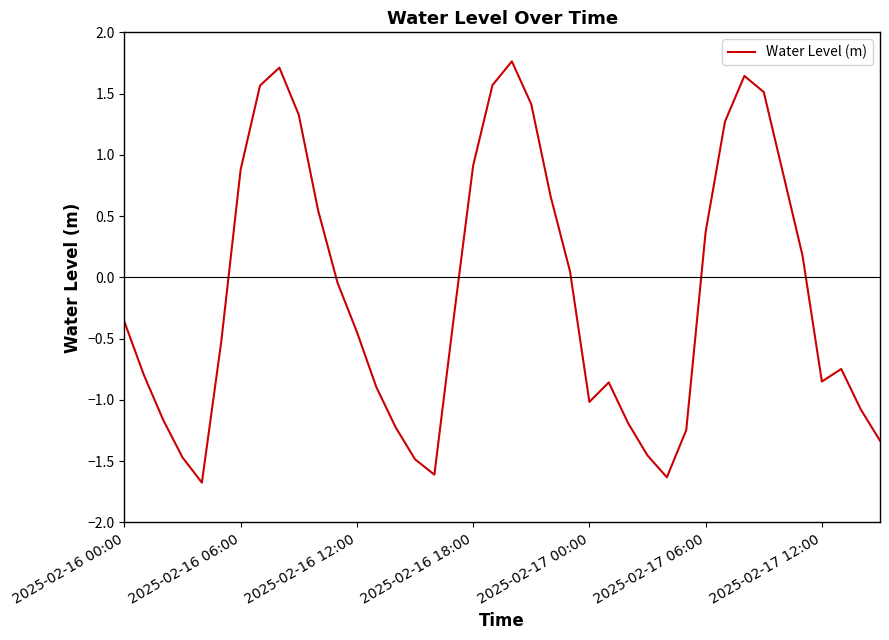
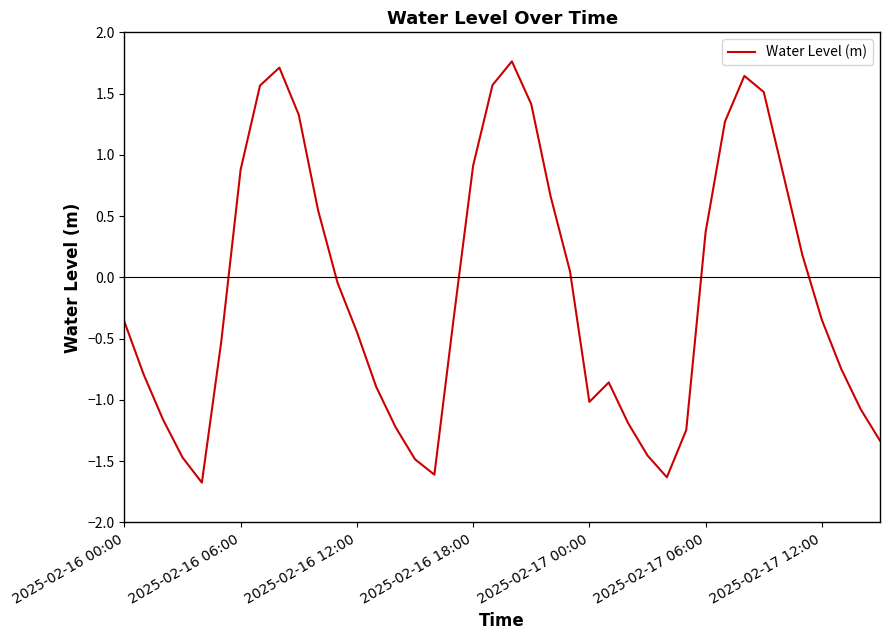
  {
    "2025-02-16 00:00": -0.36,
    "2025-02-16 06:00": 0.88,
    "2025-02-16 12:00": -0.44,
    "2025-02-16 18:00": 0.91,
    "2025-02-17 00:00": -1.02,
    "2025-02-17 06:00": 0.37,
-   "2025-02-17 12:00": -0.85
+   "2025-02-17 12:00": -0.35
  }
